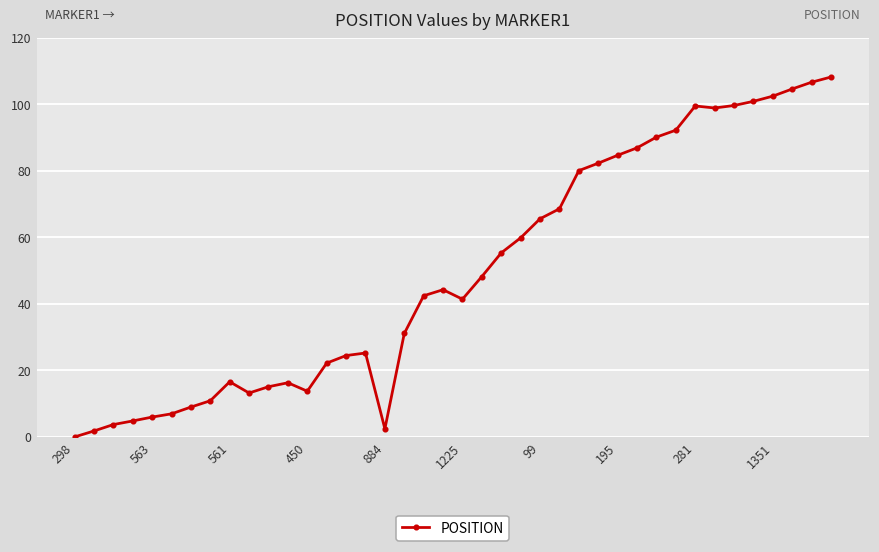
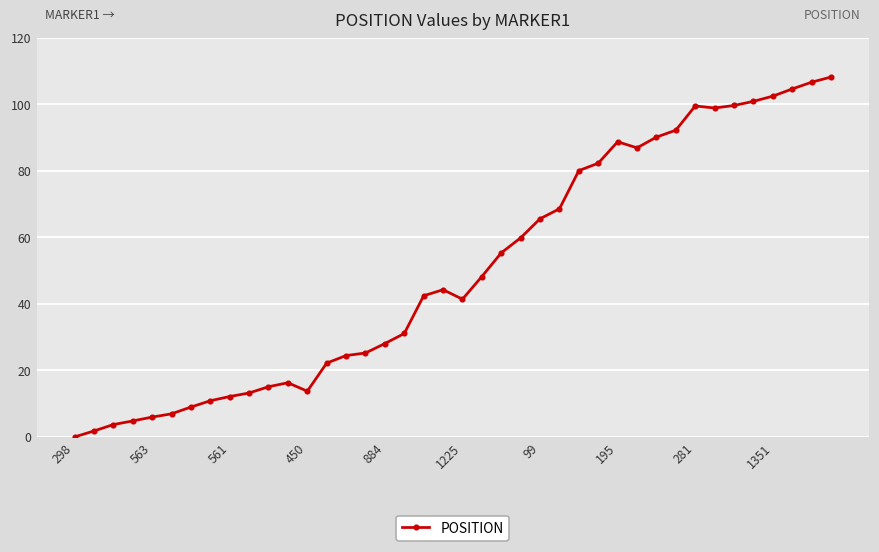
  {
    "298": 0,
    "563": 6,
-   "561": 17,
+   "561": 12,
    "450": 14,
-   "884": 2,
+   "884": 28,
    "1225": 41,
    "99": 66,
-   "195": 85,
+   "195": 89,
    "281": 99,
    "1351": 102
  }
